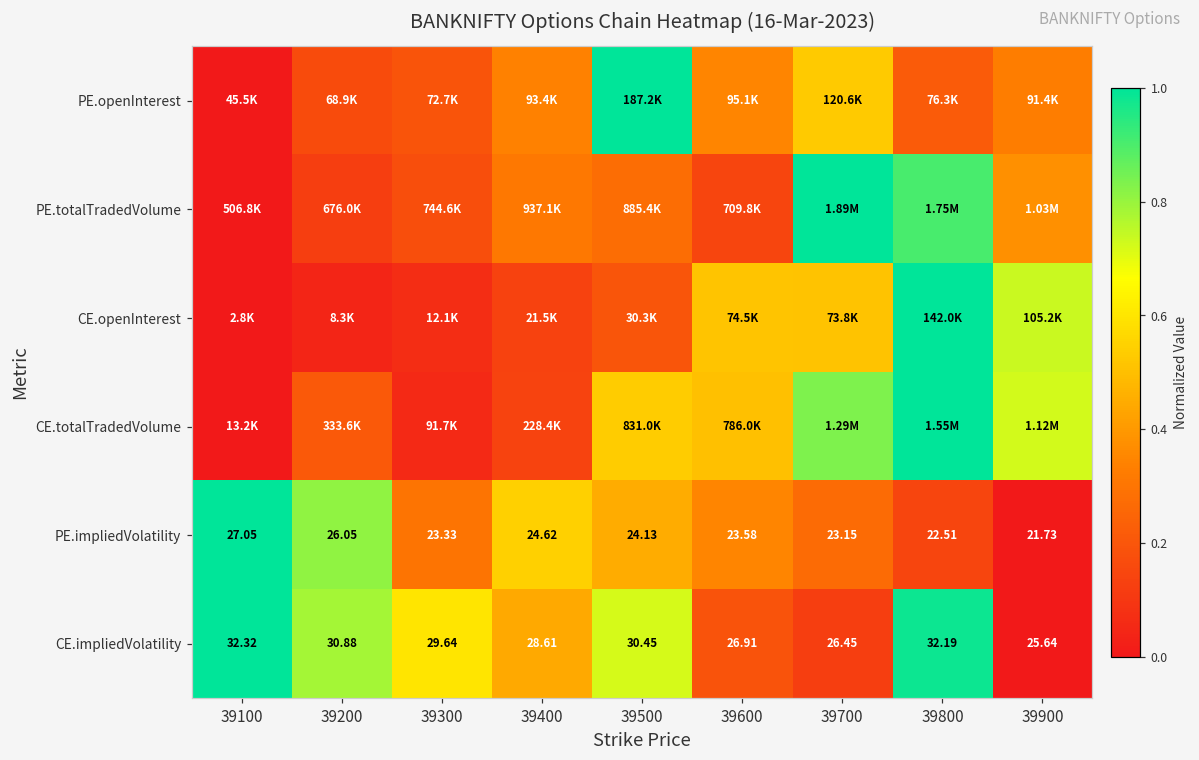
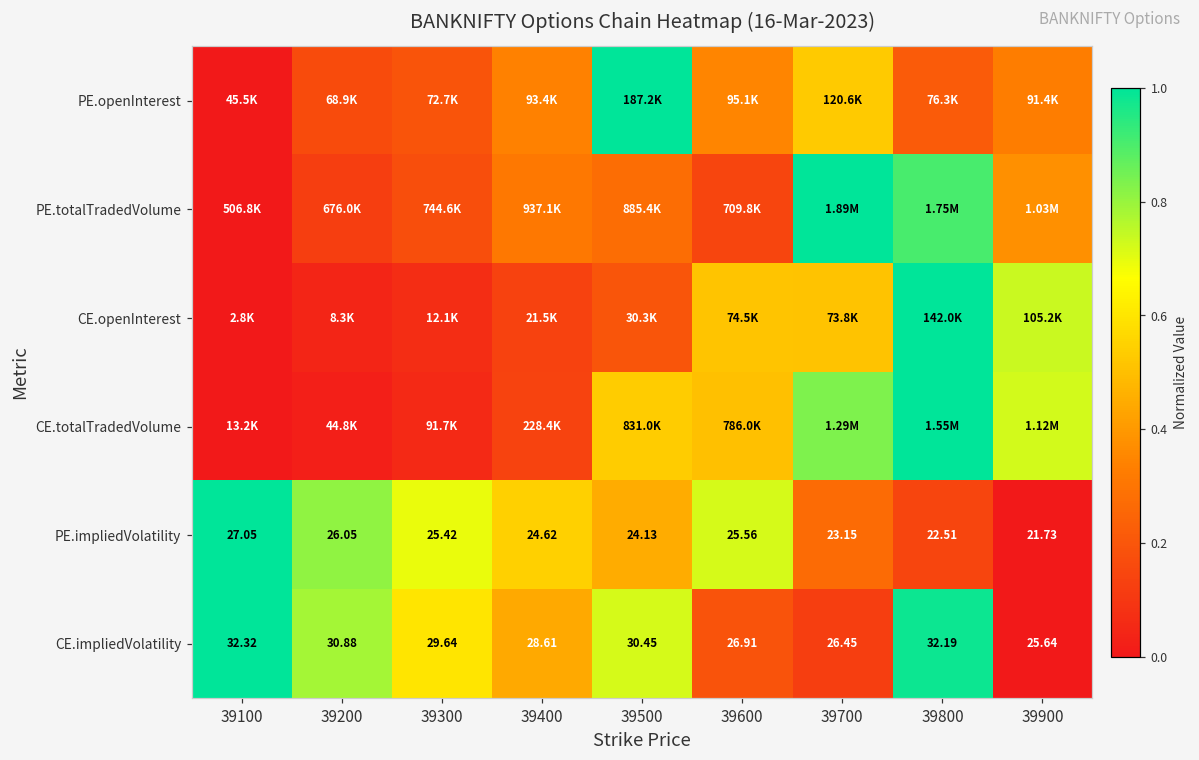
  {
    "PE.openInterest": {
      "39100": "45.5K",
      "39200": "68.9K",
      "39300": "72.7K",
      "39400": "93.4K",
      "39500": "187.2K",
      "39600": "95.1K",
      "39700": "120.6K",
      "39800": "76.3K",
      "39900": "91.4K"
    },
    "PE.totalTradedVolume": {
      "39100": "506.8K",
      "39200": "676.0K",
      "39300": "744.6K",
      "39400": "937.1K",
      "39500": "885.4K",
      "39600": "709.8K",
      "39700": "1.89M",
      "39800": "1.75M",
      "39900": "1.03M"
    },
    "CE.openInterest": {
      "39100": "2.8K",
      "39200": "8.3K",
      "39300": "12.1K",
      "39400": "21.5K",
      "39500": "30.3K",
      "39600": "74.5K",
      "39700": "73.8K",
      "39800": "142.0K",
      "39900": "105.2K"
    },
    "CE.totalTradedVolume": {
      "39100": "13.2K",
-     "39200": "333.6K",
+     "39200": "44.8K",
      "39300": "91.7K",
      "39400": "228.4K",
      "39500": "831.0K",
      "39600": "786.0K",
      "39700": "1.29M",
      "39800": "1.55M",
      "39900": "1.12M"
    },
    "PE.impliedVolatility": {
      "39100": "27.05",
      "39200": "26.05",
-     "39300": "23.33",
+     "39300": "25.42",
      "39400": "24.62",
      "39500": "24.13",
-     "39600": "23.58",
+     "39600": "25.56",
      "39700": "23.15",
      "39800": "22.51",
      "39900": "21.73"
    },
    "CE.impliedVolatility": {
      "39100": "32.32",
      "39200": "30.88",
      "39300": "29.64",
      "39400": "28.61",
      "39500": "30.45",
      "39600": "26.91",
      "39700": "26.45",
      "39800": "32.19",
      "39900": "25.64"
    }
  }
